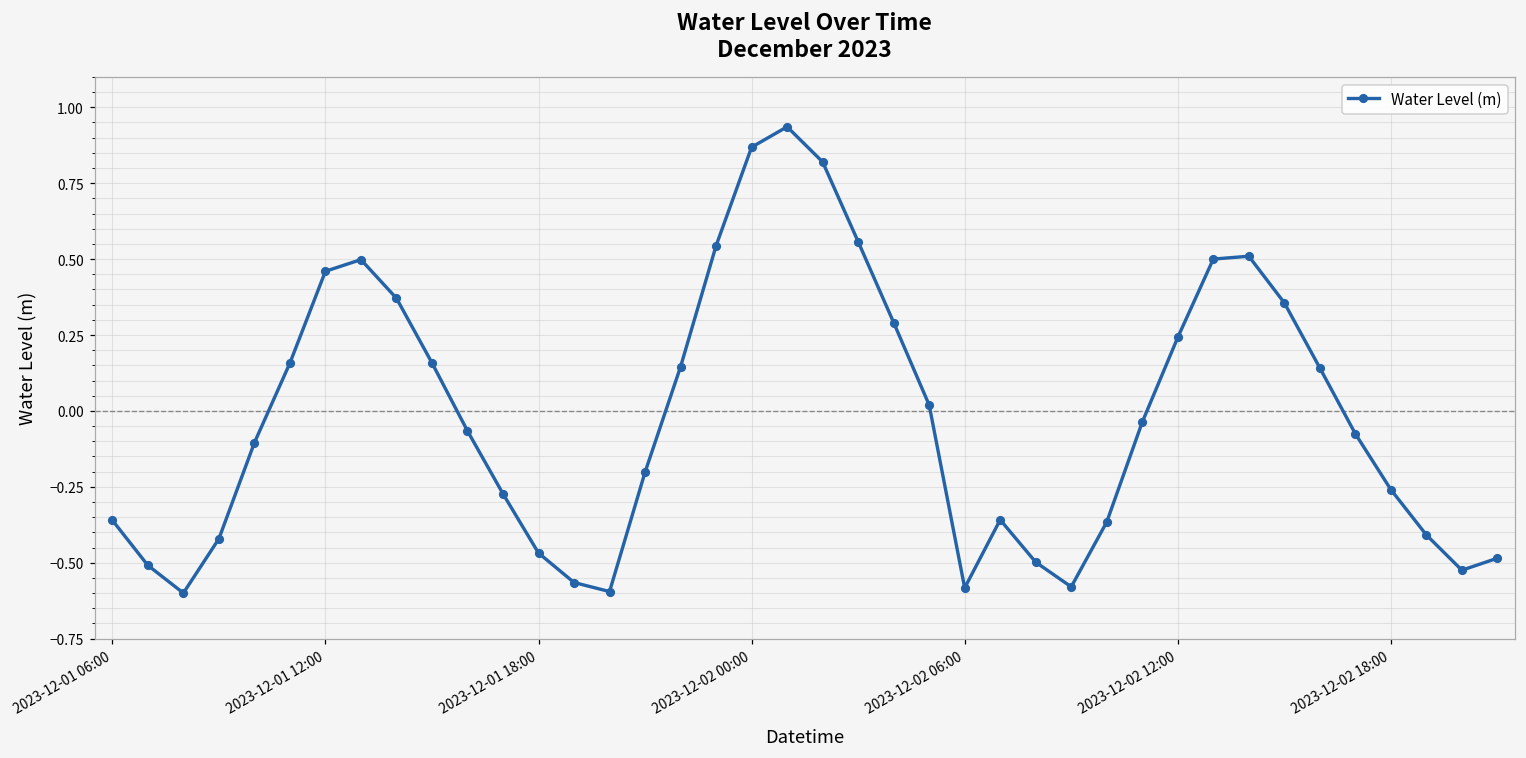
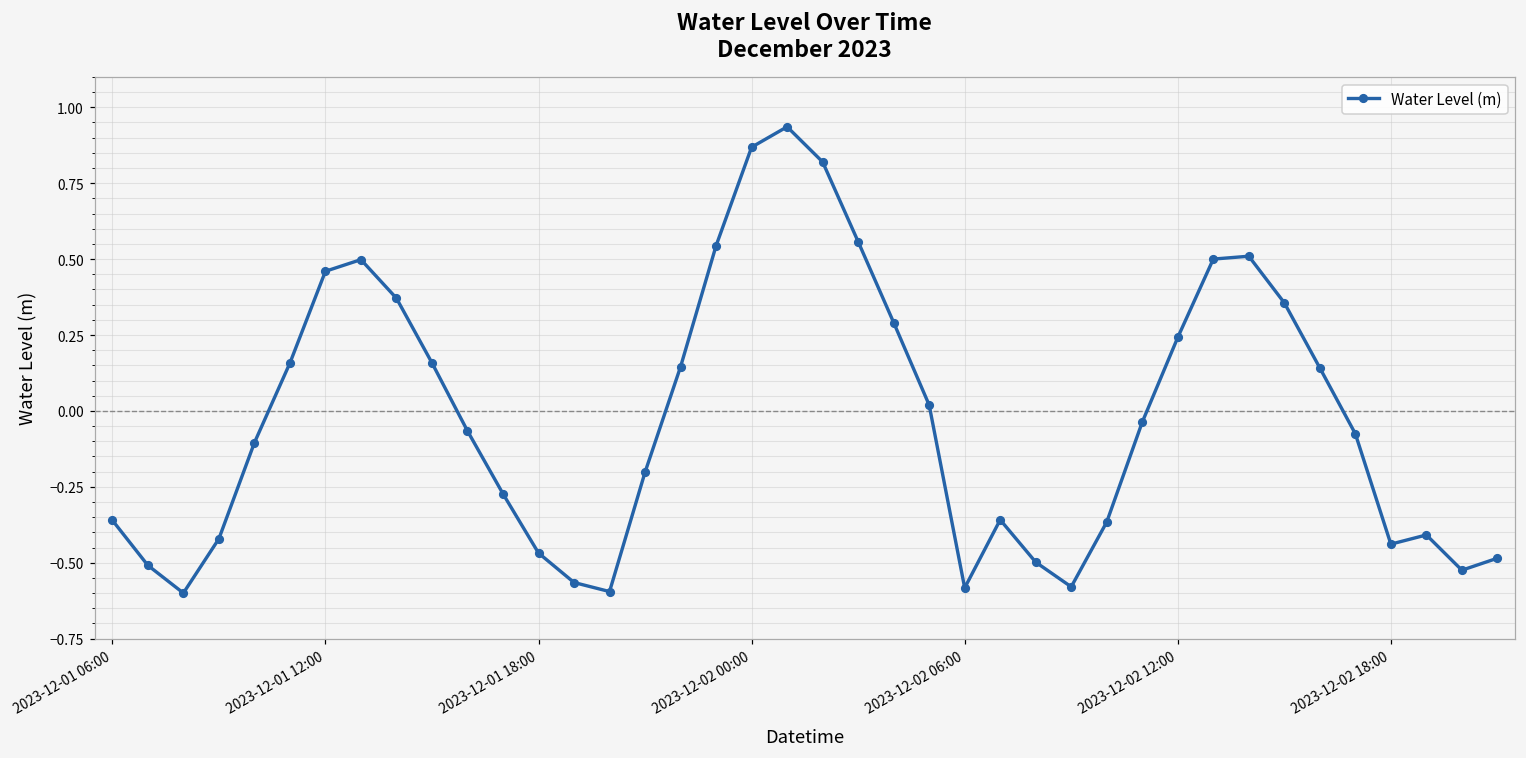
  {
    "2023-12-01 06:00": -0.36,
    "2023-12-01 12:00": 0.46,
    "2023-12-01 18:00": -0.47,
    "2023-12-02 00:00": 0.87,
    "2023-12-02 06:00": -0.58,
    "2023-12-02 12:00": 0.24,
-   "2023-12-02 18:00": -0.26
+   "2023-12-02 18:00": -0.44
  }
